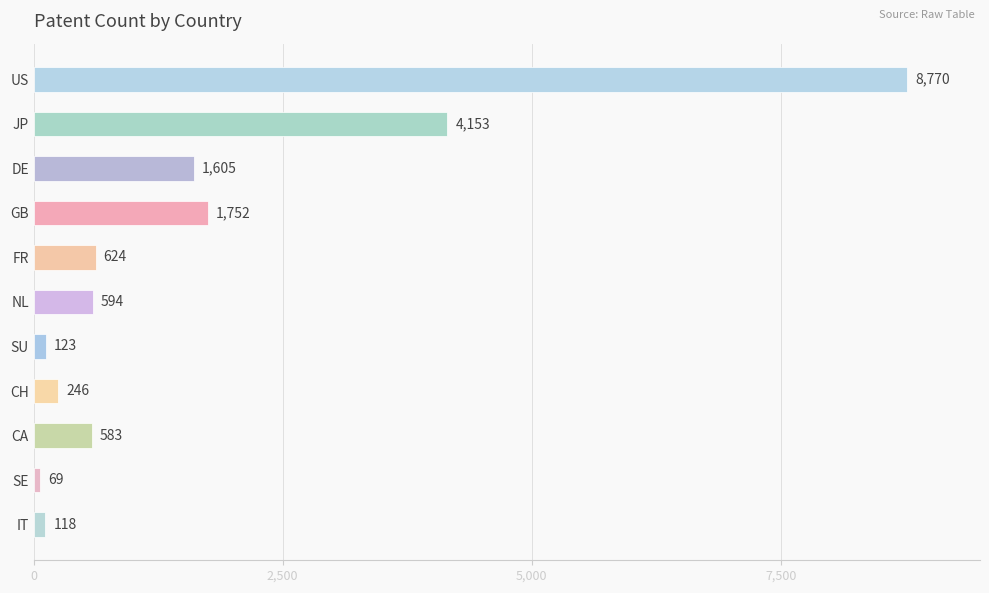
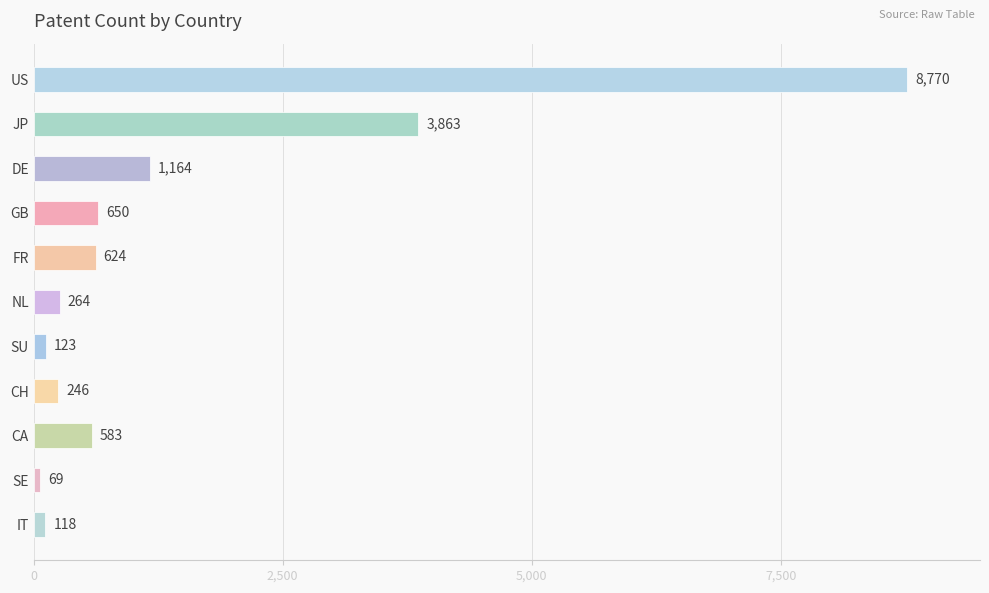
  {
    "US": "8,770",
-   "JP": "4,153",
-   "DE": "1,605",
-   "GB": "1,752",
+   "JP": "3,863",
+   "DE": "1,164",
+   "GB": "650",
    "FR": "624",
-   "NL": "594",
+   "NL": "264",
    "SU": "123",
    "CH": "246",
    "CA": "583",
    "SE": "69",
    "IT": "118"
  }
